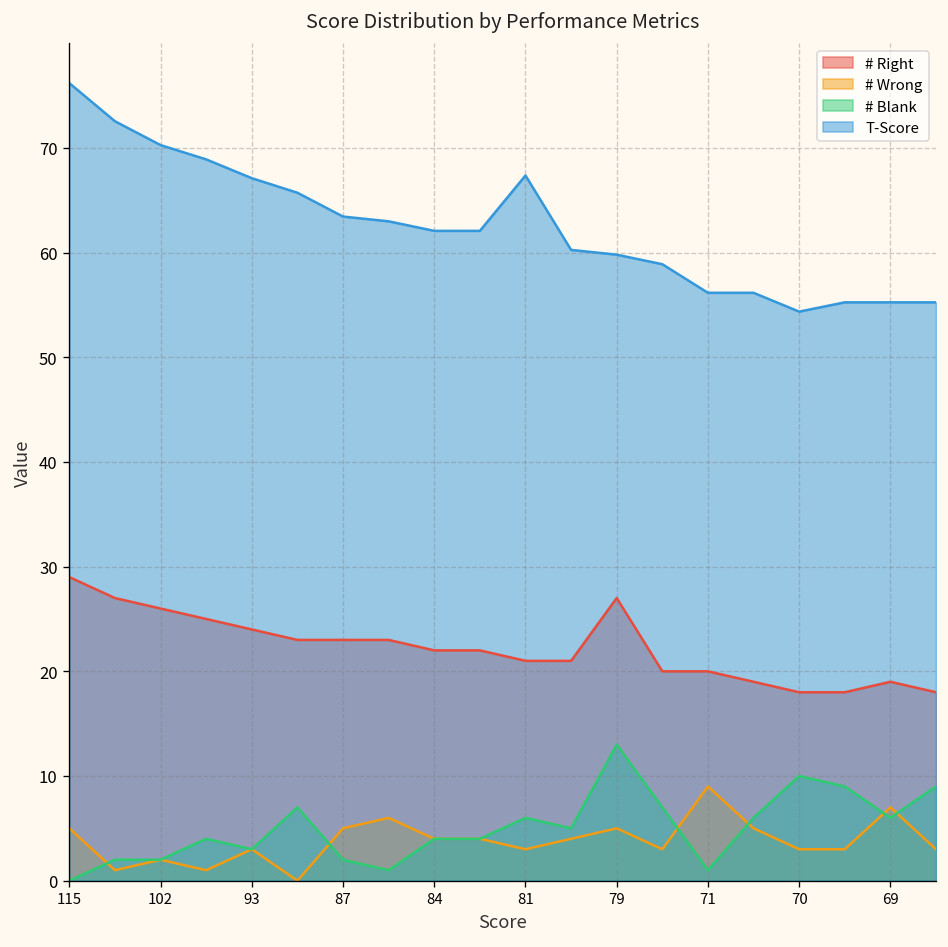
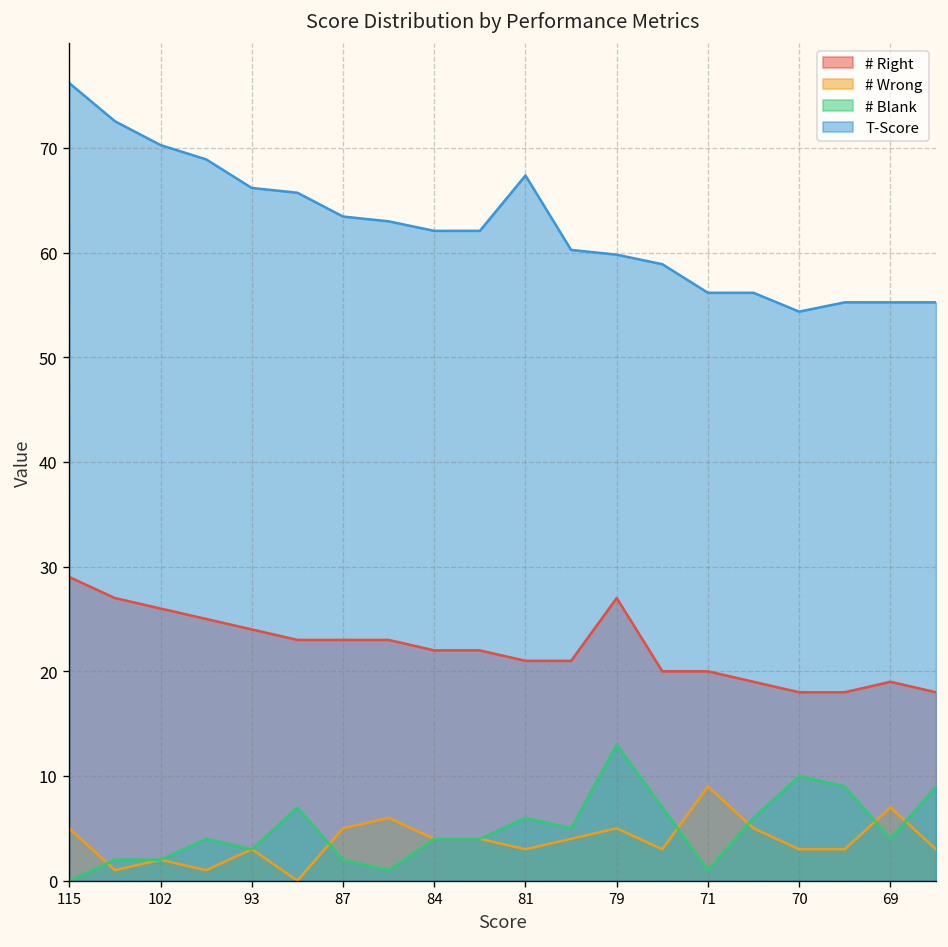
  {
    "# Right": {
      "115": 29,
      "102": 26,
      "93": 24,
      "87": 23,
      "84": 22,
      "81": 21,
      "79": 27,
      "71": 20,
      "70": 18,
      "69": 19
    },
    "# Wrong": {
      "115": 5,
      "87": 5,
      "81": 3,
      "79": 5,
      "71": 9,
      "70": 3,
      "69": 7
    },
    "# Blank": {
      "115": 0,
      "87": 2,
      "81": 6,
      "79": 13,
      "71": 1,
      "70": 10,
-     "69": 6
+     "69": 4
    },
    "T-Score": {
      "115": 76,
      "102": 70,
-     "93": 67,
+     "93": 66,
      "87": 63,
      "84": 62,
      "81": 67,
      "79": 60,
      "71": 56,
      "70": 54,
      "69": 55
    }
  }
